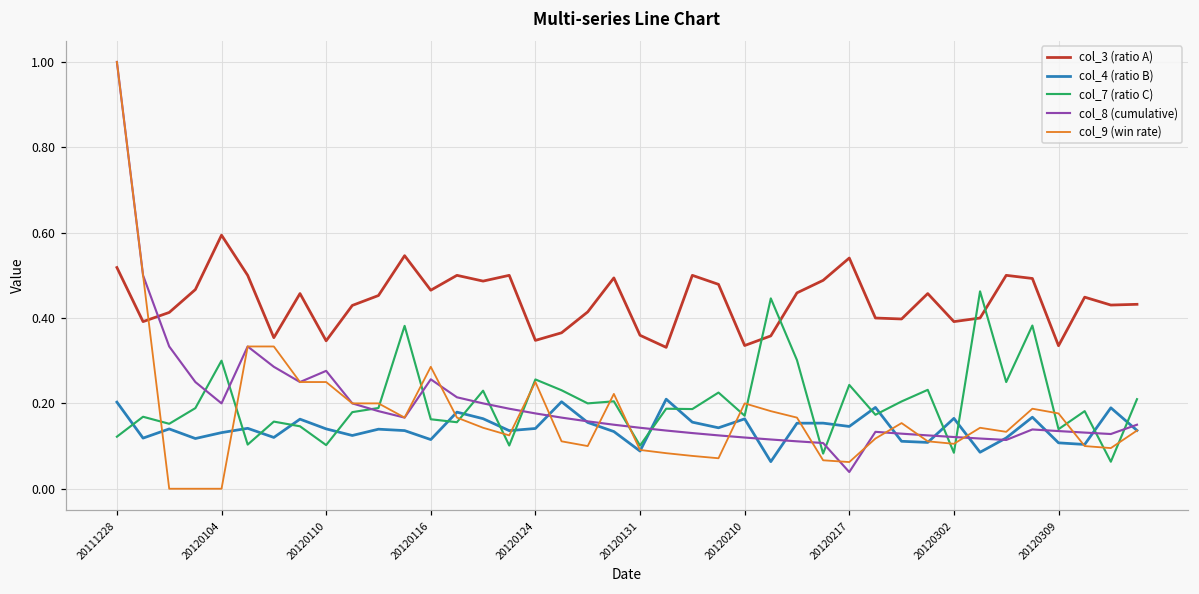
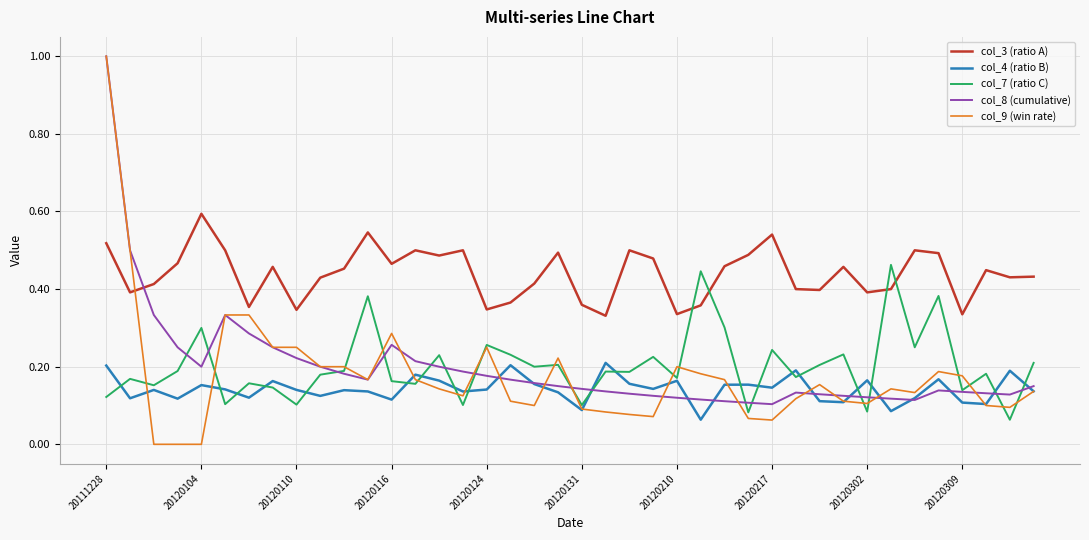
  {
    "col_3 (ratio A)": {
      "20111228": 0.52,
      "20120104": 0.59,
      "20120110": 0.35,
      "20120116": 0.47,
      "20120124": 0.35,
      "20120131": 0.36,
      "20120210": 0.34,
      "20120217": 0.54,
      "20120302": 0.39,
      "20120309": 0.34
    },
    "col_4 (ratio B)": {
      "20111228": 0.20,
-     "20120104": 0.13,
+     "20120104": 0.15,
      "20120110": 0.14,
      "20120116": 0.12,
      "20120124": 0.14,
      "20120210": 0.16,
      "20120217": 0.15,
      "20120302": 0.16,
      "20120309": 0.11
    },
    "col_7 (ratio C)": {
      "20111228": 0.12,
      "20120104": 0.30,
      "20120110": 0.10,
      "20120116": 0.16,
      "20120131": 0.10,
      "20120210": 0.17,
      "20120217": 0.24,
      "20120302": 0.08
    },
    "col_8 (cumulative)": {
      "20120104": 0.20,
-     "20120110": 0.28,
+     "20120110": 0.22,
      "20120116": 0.26,
      "20120124": 0.18,
      "20120131": 0.14,
      "20120210": 0.12,
-     "20120217": 0.04,
+     "20120217": 0.10,
      "20120302": 0.12
    },
    "col_9 (win rate)": {
      "20120104": 0.00,
      "20120110": 0.25,
      "20120116": 0.29,
      "20120210": 0.20,
      "20120217": 0.06,
      "20120302": 0.11,
      "20120309": 0.18
    }
  }
